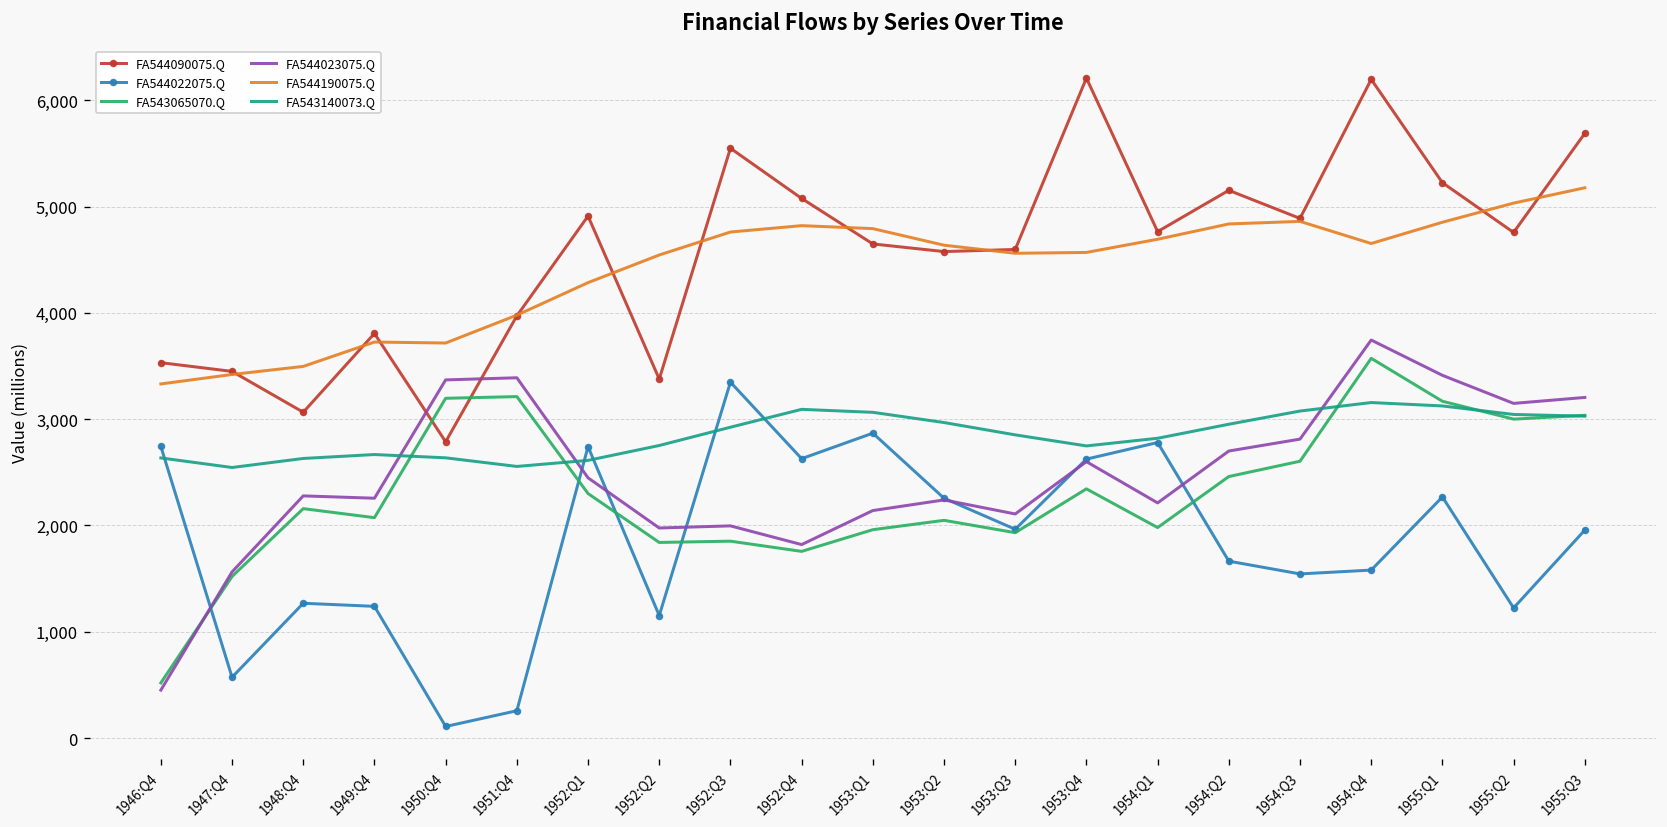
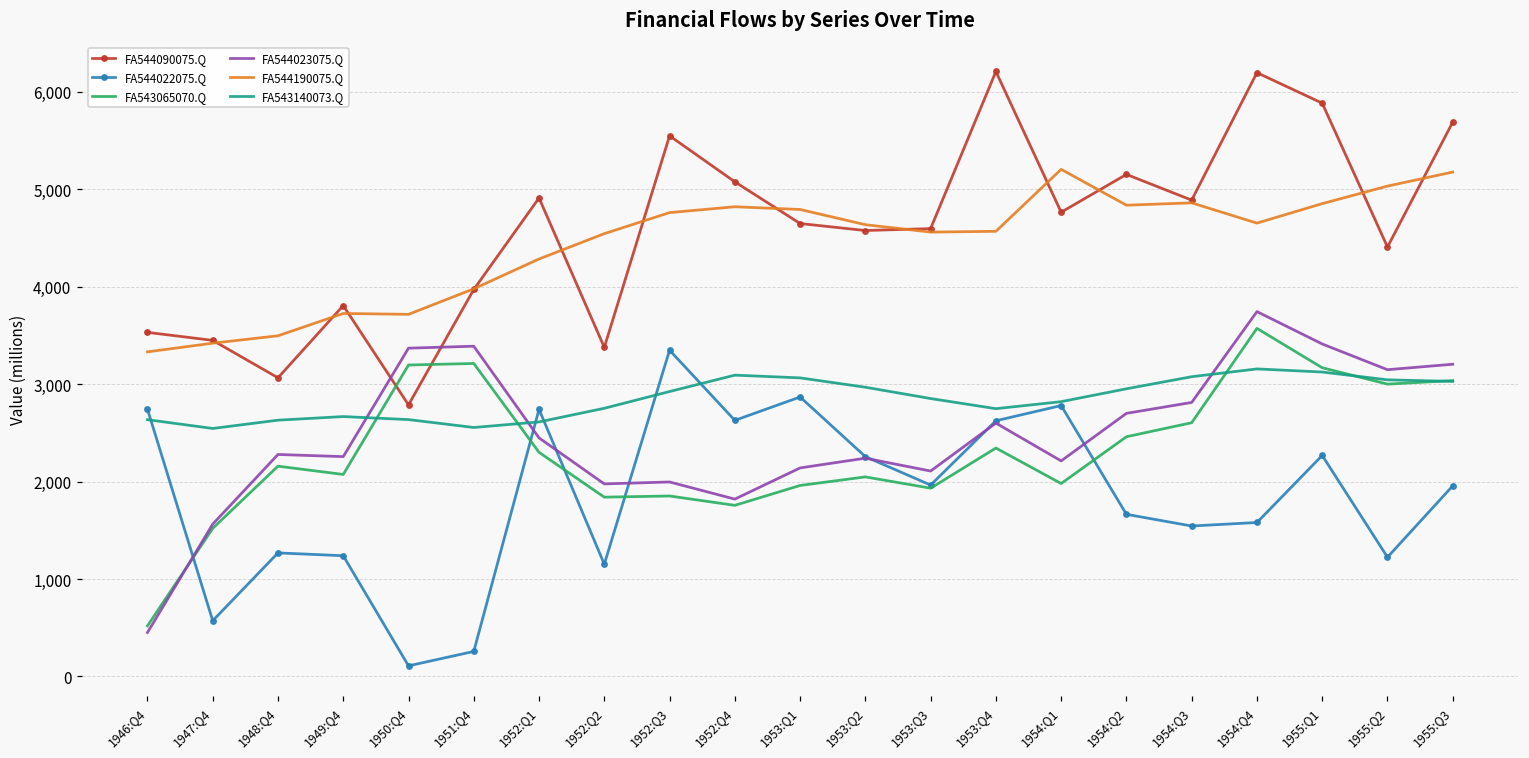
  {
    "FA544090075.Q": {
      "1946:Q4": "3,500",
      "1947:Q4": "3,400",
      "1948:Q4": "3,100",
      "1949:Q4": "3,800",
      "1950:Q4": "2,800",
      "1952:Q1": "4,900",
      "1952:Q2": "3,400",
      "1952:Q3": "5,500",
      "1952:Q4": "5,100",
      "1953:Q1": "4,600",
      "1953:Q2": "4,600",
      "1953:Q3": "4,600",
      "1953:Q4": "6,200",
      "1954:Q1": "4,800",
      "1954:Q2": "5,200",
      "1954:Q4": "6,200",
-     "1955:Q1": "5,200",
-     "1955:Q2": "4,800",
+     "1955:Q1": "5,900",
+     "1955:Q2": "4,400",
      "1955:Q3": "5,700"
    },
    "FA544022075.Q": {
      "1946:Q4": "2,700",
      "1947:Q4": "600",
      "1948:Q4": "1,300",
      "1949:Q4": "1,200",
      "1950:Q4": "100",
      "1951:Q4": "300",
      "1952:Q1": "2,700",
      "1952:Q2": "1,200",
      "1952:Q3": "3,300",
      "1952:Q4": "2,600",
      "1953:Q1": "2,900",
      "1953:Q3": "2,000",
      "1954:Q1": "2,800",
      "1954:Q2": "1,700",
      "1954:Q3": "1,500",
      "1954:Q4": "1,600",
      "1955:Q1": "2,300",
      "1955:Q2": "1,200",
      "1955:Q3": "2,000"
    },
    "FA544023075.Q": {
      "1946:Q4": "500",
      "1947:Q4": "1,600",
      "1948:Q4": "2,300",
      "1949:Q4": "2,300",
      "1950:Q4": "3,400",
      "1951:Q4": "3,400",
      "1952:Q1": "2,400",
      "1952:Q2": "2,000",
      "1952:Q3": "2,000",
      "1952:Q4": "1,800",
      "1953:Q1": "2,100",
      "1953:Q3": "2,100",
      "1954:Q1": "2,200",
      "1954:Q2": "2,700",
      "1954:Q3": "2,800",
      "1954:Q4": "3,700",
      "1955:Q1": "3,400",
      "1955:Q2": "3,100",
      "1955:Q3": "3,200"
    },
    "FA544190075.Q": {
      "1946:Q4": "3,300",
      "1947:Q4": "3,400",
      "1948:Q4": "3,500",
      "1949:Q4": "3,700",
      "1950:Q4": "3,700",
      "1952:Q1": "4,300",
      "1952:Q2": "4,500",
      "1952:Q3": "4,800",
      "1952:Q4": "4,800",
      "1953:Q1": "4,800",
      "1953:Q2": "4,600",
      "1953:Q3": "4,600",
      "1953:Q4": "4,600",
-     "1954:Q1": "4,700",
+     "1954:Q1": "5,200",
      "1954:Q2": "4,800",
      "1954:Q4": "4,700",
      "1955:Q1": "4,900",
      "1955:Q2": "5,000",
      "1955:Q3": "5,200"
    }
  }
